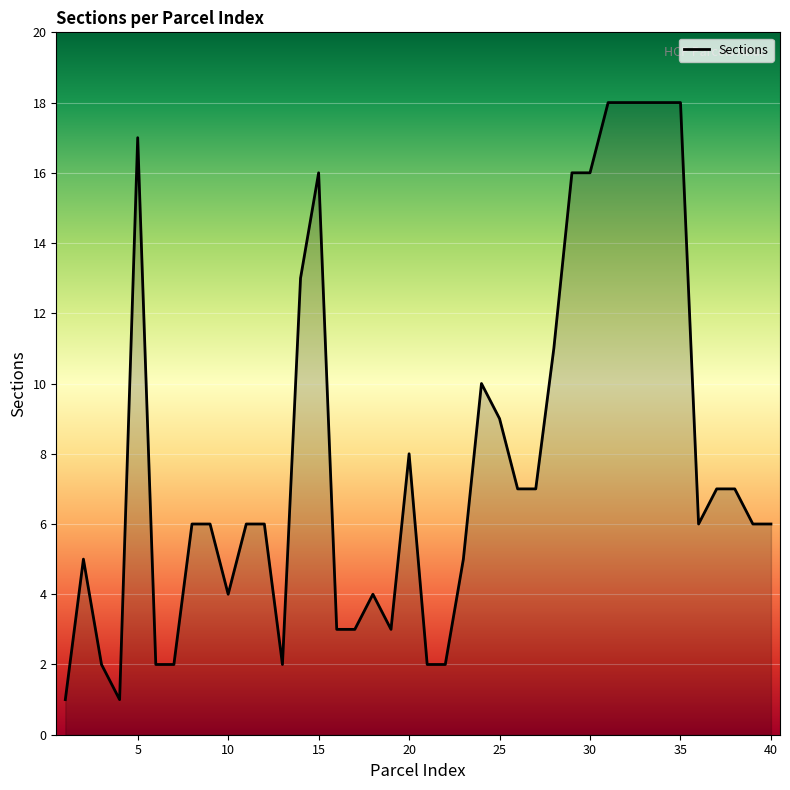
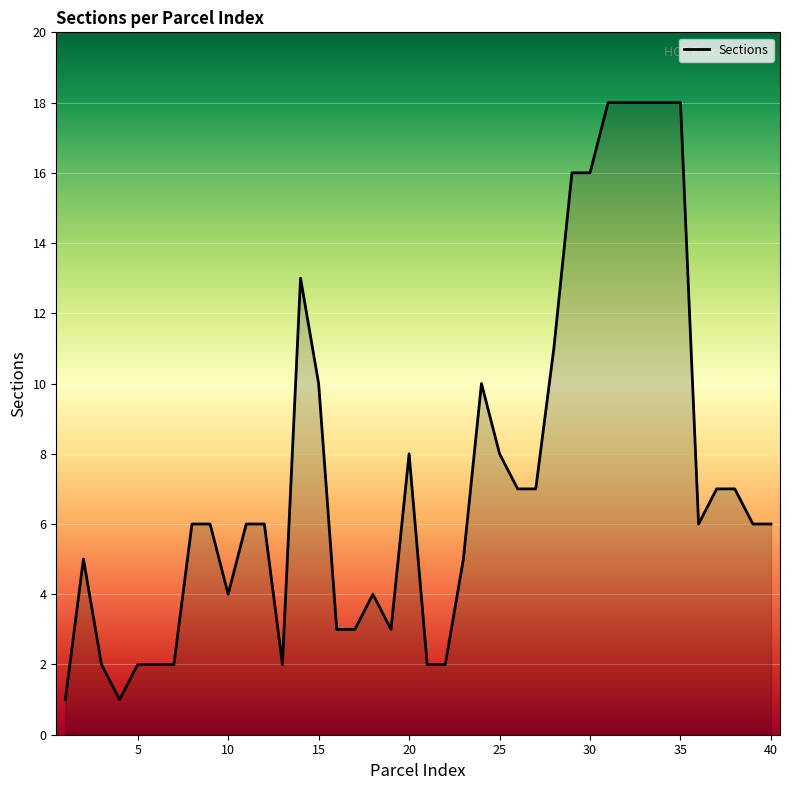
  {
-   "5": 17,
+   "5": 2,
    "10": 4,
-   "15": 16,
+   "15": 10,
    "20": 8,
-   "25": 9,
+   "25": 8,
    "30": 16,
    "35": 18,
    "40": 6
  }
